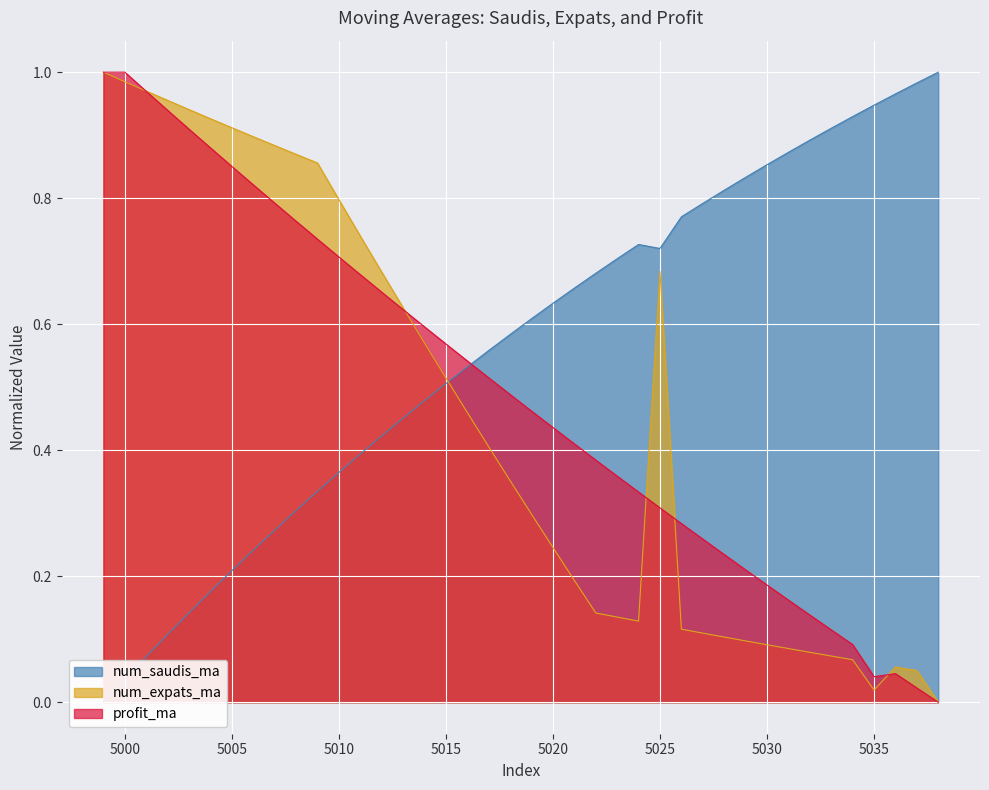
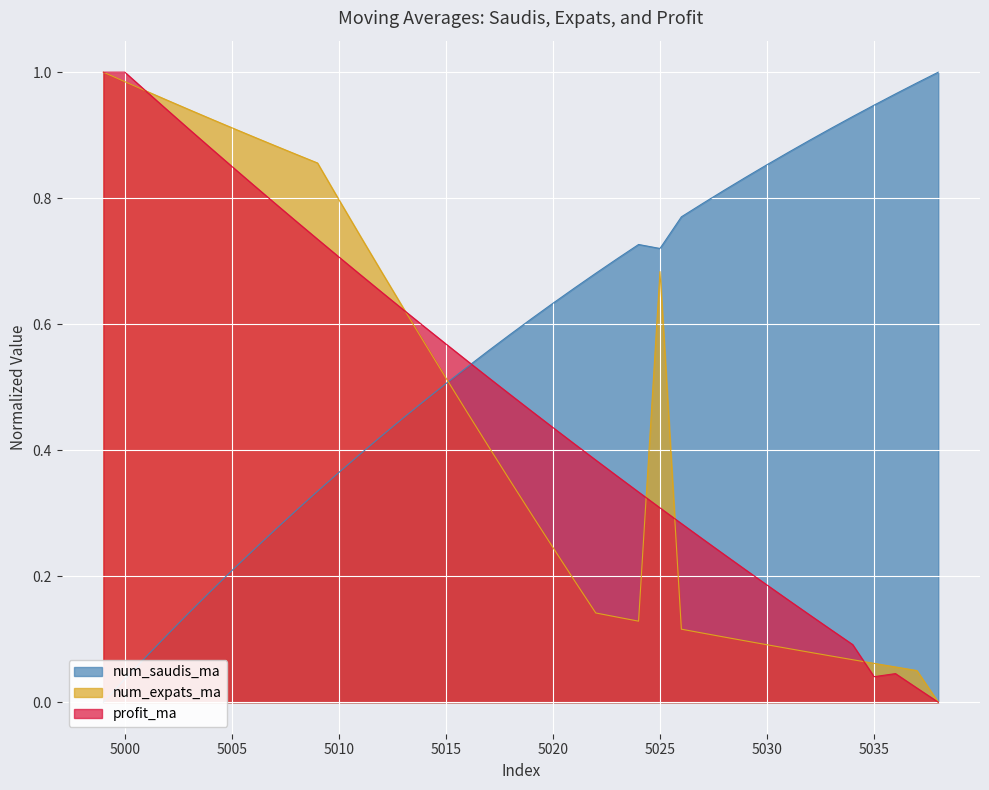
  {
    "num_saudis_ma": {
      "5005": 0.21,
      "5010": 0.36,
      "5015": 0.51,
      "5020": 0.63,
      "5025": 0.72,
      "5030": 0.85,
      "5035": 0.95
    },
    "num_expats_ma": {
      "5000": 0.98,
      "5005": 0.91,
      "5010": 0.80,
      "5015": 0.51,
      "5020": 0.25,
      "5025": 0.68,
      "5030": 0.09,
-     "5035": 0.02
+     "5035": 0.06
    },
    "profit_ma": {
      "5000": 1.00,
      "5005": 0.85,
      "5010": 0.71,
      "5015": 0.57,
      "5020": 0.44,
      "5025": 0.31,
      "5030": 0.19,
      "5035": 0.04
    }
  }
